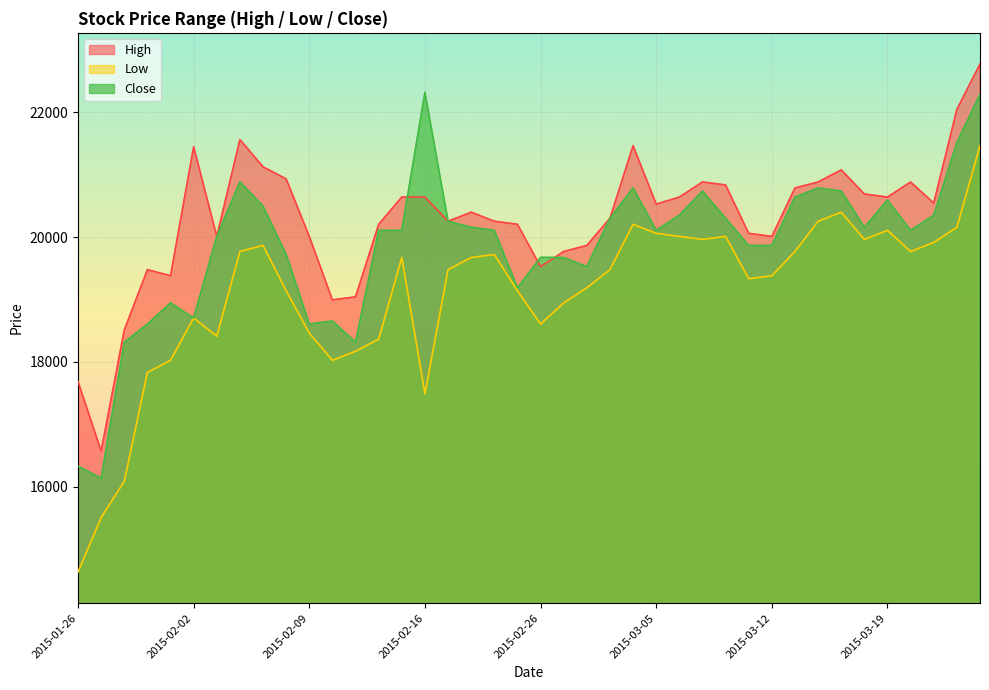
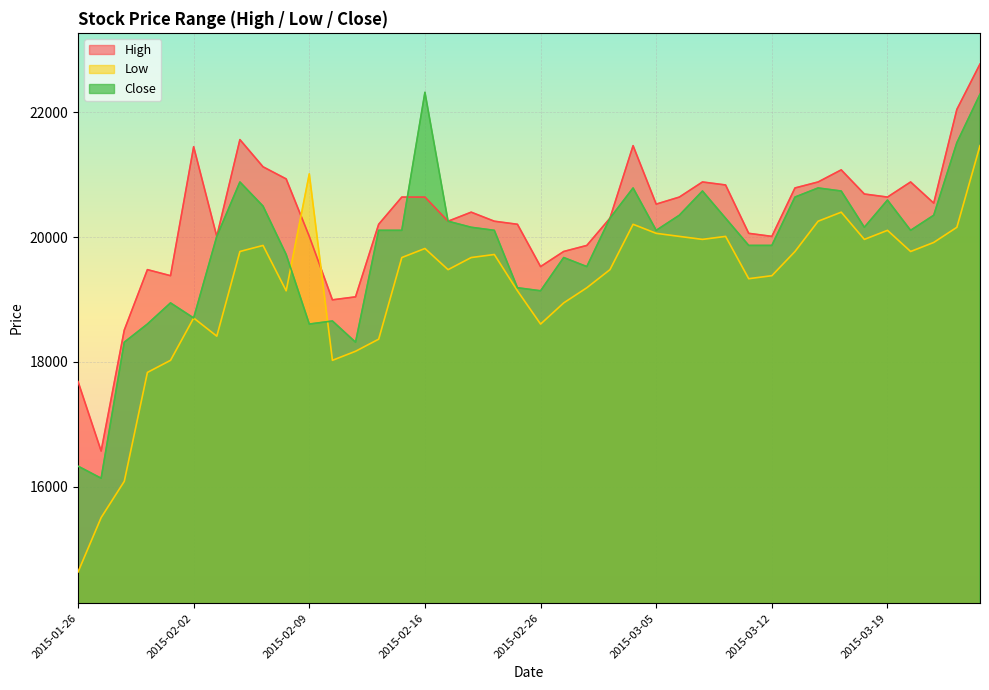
  {
    "High": {
      "2015-01-26": 17700,
      "2015-02-02": 21400,
      "2015-02-09": 20000,
      "2015-02-16": 20600,
      "2015-02-26": 19500,
      "2015-03-05": 20500,
      "2015-03-12": 20000,
      "2015-03-19": 20600
    },
    "Low": {
      "2015-01-26": 14600,
-     "2015-02-09": 18500,
-     "2015-02-16": 17500,
+     "2015-02-09": 21000,
+     "2015-02-16": 19800,
      "2015-02-26": 18600,
      "2015-03-05": 20100,
      "2015-03-12": 19400,
      "2015-03-19": 20100
    },
    "Close": {
      "2015-01-26": 16300,
      "2015-02-09": 18600,
      "2015-02-16": 22300,
-     "2015-02-26": 19700,
+     "2015-02-26": 19100,
      "2015-03-05": 20100,
      "2015-03-12": 19900,
      "2015-03-19": 20600
    }
  }
